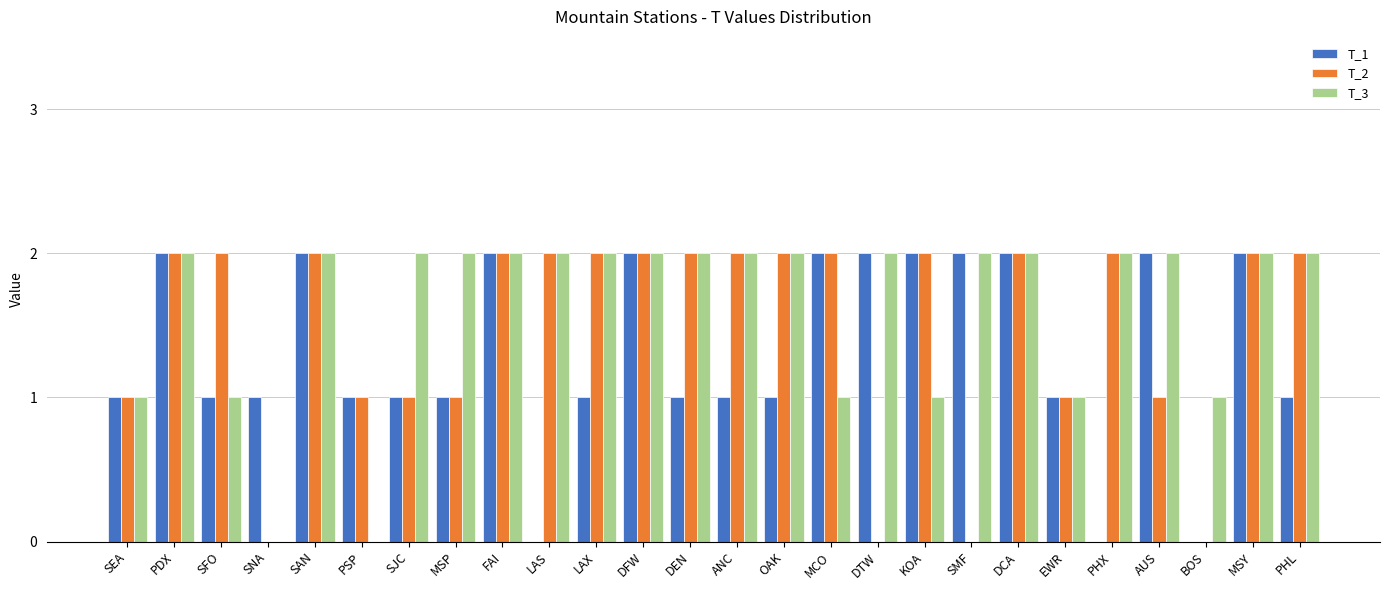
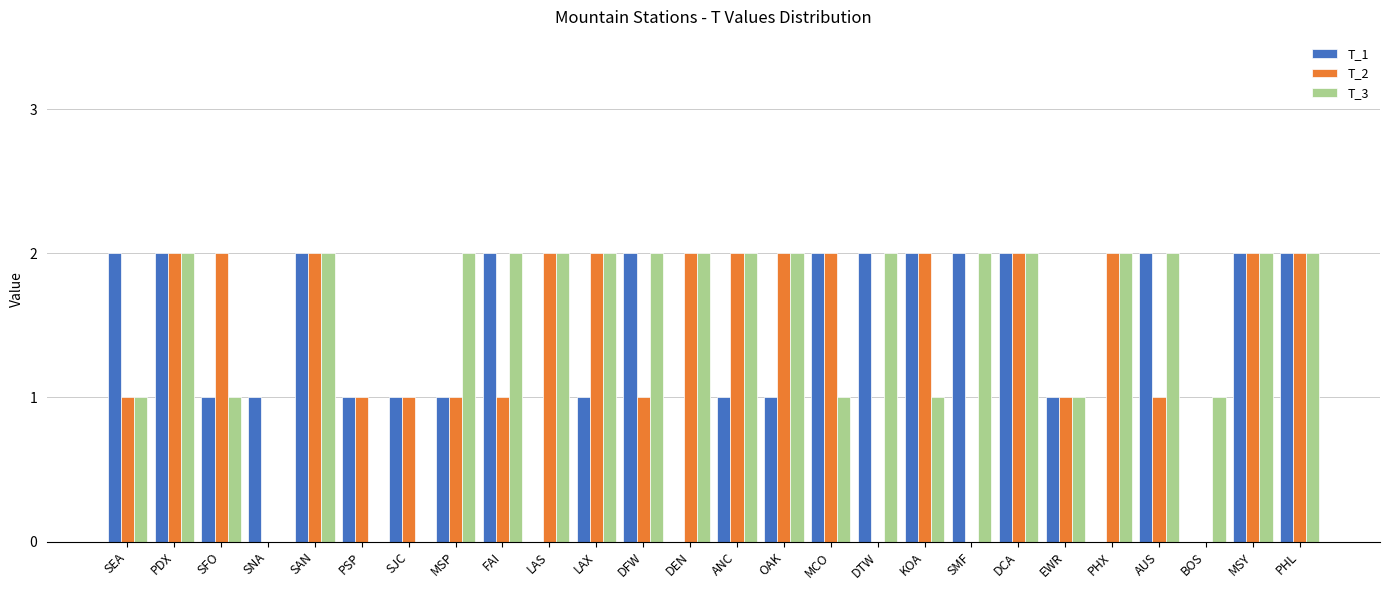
  {
    "T_1": {
-     "SEA": 1,
+     "SEA": 2,
      "PDX": 2,
      "SFO": 1,
      "SNA": 1,
      "SAN": 2,
      "PSP": 1,
      "SJC": 1,
      "MSP": 1,
      "FAI": 2,
      "LAS": 0,
      "LAX": 1,
      "DFW": 2,
-     "DEN": 1,
+     "DEN": 0,
      "ANC": 1,
      "OAK": 1,
      "MCO": 2,
      "DTW": 2,
      "KOA": 2,
      "SMF": 2,
      "DCA": 2,
      "EWR": 1,
      "PHX": 0,
      "AUS": 2,
      "BOS": 0,
      "MSY": 2,
-     "PHL": 1
+     "PHL": 2
    },
    "T_2": {
      "SEA": 1,
      "PDX": 2,
      "SFO": 2,
      "SNA": 0,
      "SAN": 2,
      "PSP": 1,
      "SJC": 1,
      "MSP": 1,
-     "FAI": 2,
+     "FAI": 1,
      "LAS": 2,
      "LAX": 2,
-     "DFW": 2,
+     "DFW": 1,
      "DEN": 2,
      "ANC": 2,
      "OAK": 2,
      "MCO": 2,
      "DTW": 0,
      "KOA": 2,
      "SMF": 0,
      "DCA": 2,
      "EWR": 1,
      "PHX": 2,
      "AUS": 1,
      "BOS": 0,
      "MSY": 2,
      "PHL": 2
    },
    "T_3": {
      "SEA": 1,
      "PDX": 2,
      "SFO": 1,
      "SNA": 0,
      "SAN": 2,
      "PSP": 0,
-     "SJC": 2,
+     "SJC": 0,
      "MSP": 2,
      "FAI": 2,
      "LAS": 2,
      "LAX": 2,
      "DFW": 2,
      "DEN": 2,
      "ANC": 2,
      "OAK": 2,
      "MCO": 1,
      "DTW": 2,
      "KOA": 1,
      "SMF": 2,
      "DCA": 2,
      "EWR": 1,
      "PHX": 2,
      "AUS": 2,
      "BOS": 1,
      "MSY": 2,
      "PHL": 2
    }
  }
